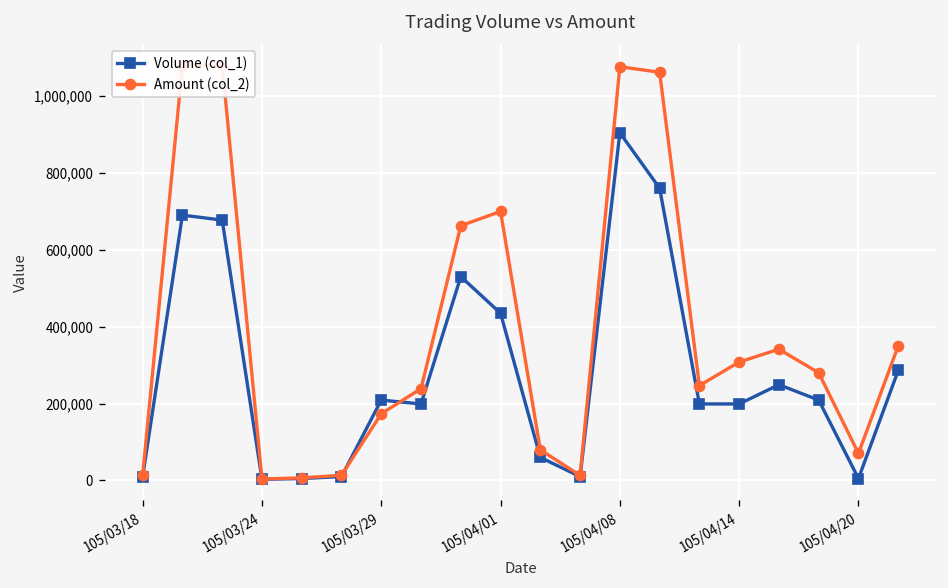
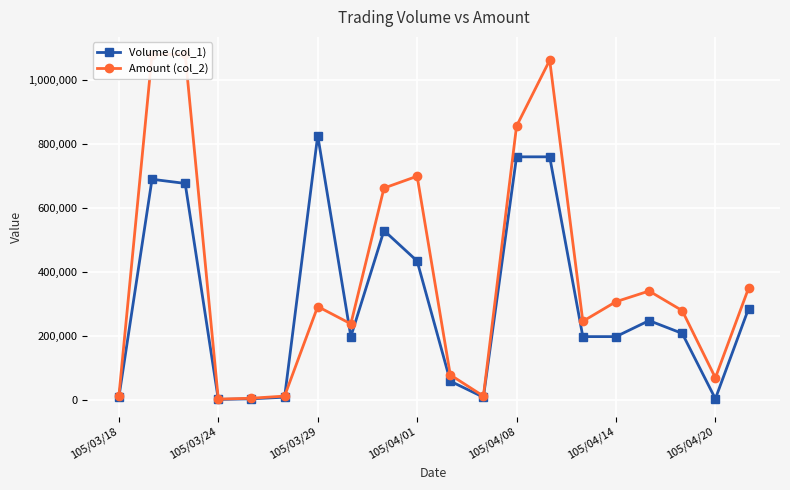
  {
    "Volume (col_1)": {
-     "105/03/29": "210,000",
+     "105/03/29": "830,000",
      "105/04/01": "430,000",
-     "105/04/08": "900,000",
+     "105/04/08": "760,000",
      "105/04/14": "200,000",
      "105/04/20": "10,000"
    },
    "Amount (col_2)": {
-     "105/03/29": "170,000",
+     "105/03/29": "290,000",
      "105/04/01": "700,000",
-     "105/04/08": "1,080,000",
+     "105/04/08": "860,000",
      "105/04/14": "310,000",
      "105/04/20": "70,000"
    }
  }
